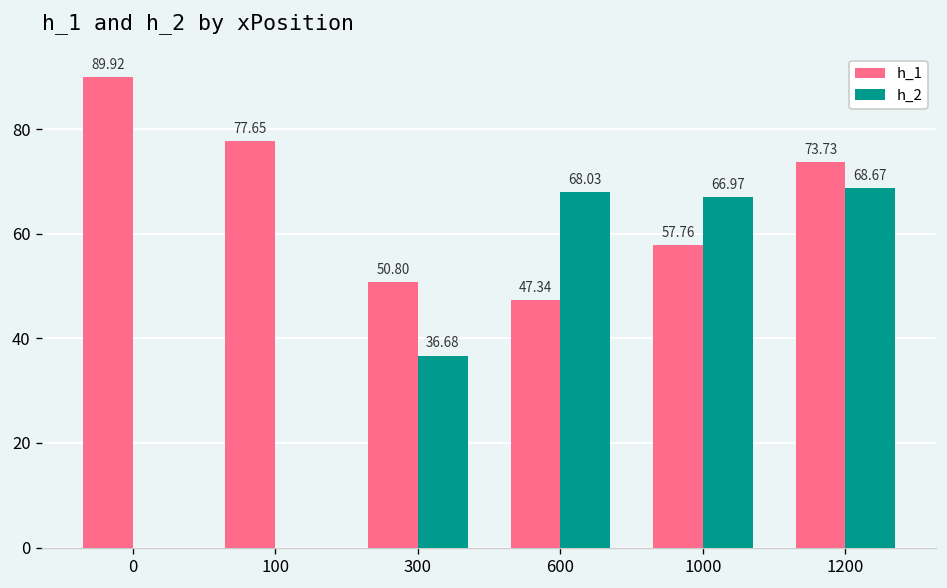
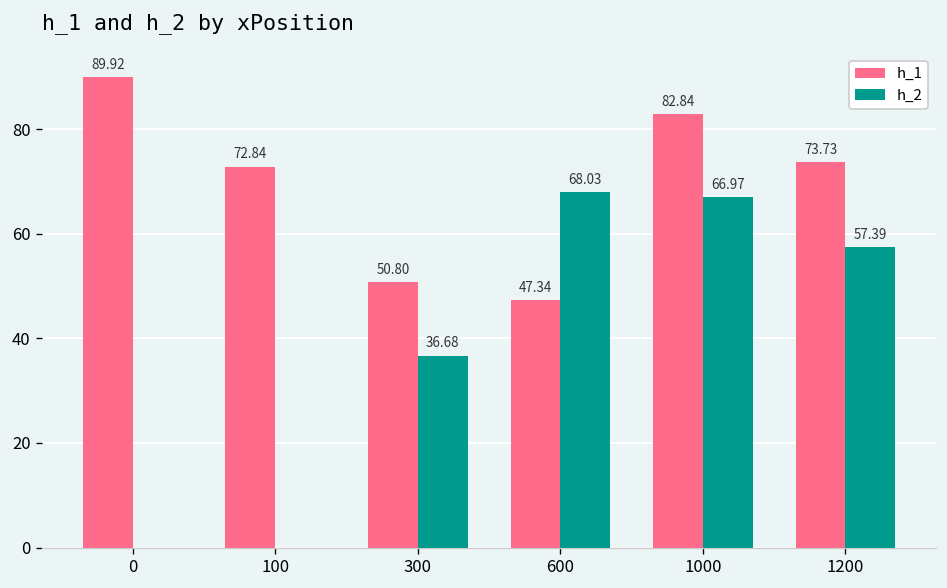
  {
    "h_1": {
      "0": 89.92,
-     "100": 77.65,
+     "100": 72.84,
      "300": 50.80,
      "600": 47.34,
-     "1000": 57.76,
+     "1000": 82.84,
      "1200": 73.73
    },
    "h_2": {
      "300": 36.68,
      "600": 68.03,
      "1000": 66.97,
-     "1200": 68.67
+     "1200": 57.39
    }
  }
